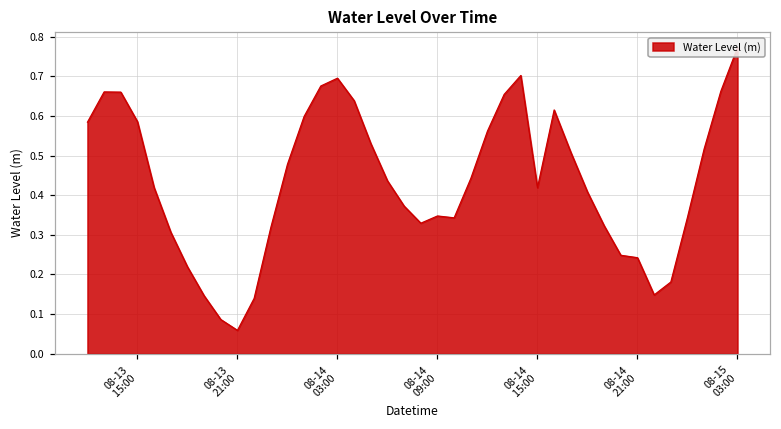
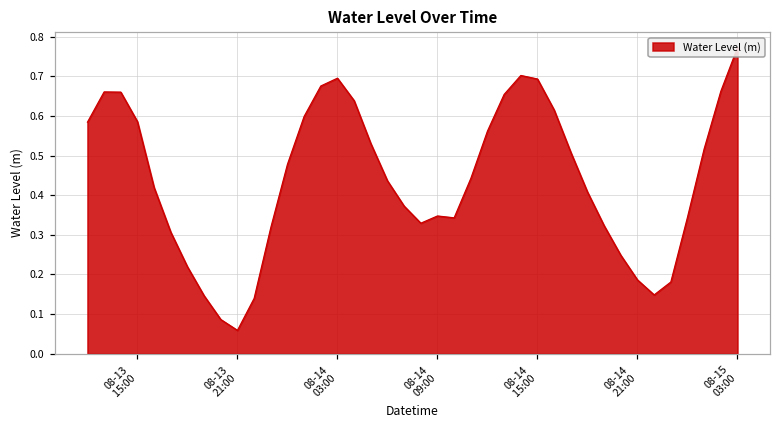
  {
    "08-13 15:00": 0.59,
    "08-13 21:00": 0.06,
    "08-14 03:00": 0.70,
    "08-14 09:00": 0.35,
-   "08-14 15:00": 0.42,
-   "08-14 21:00": 0.24
+   "08-14 15:00": 0.69,
+   "08-14 21:00": 0.19
  }
